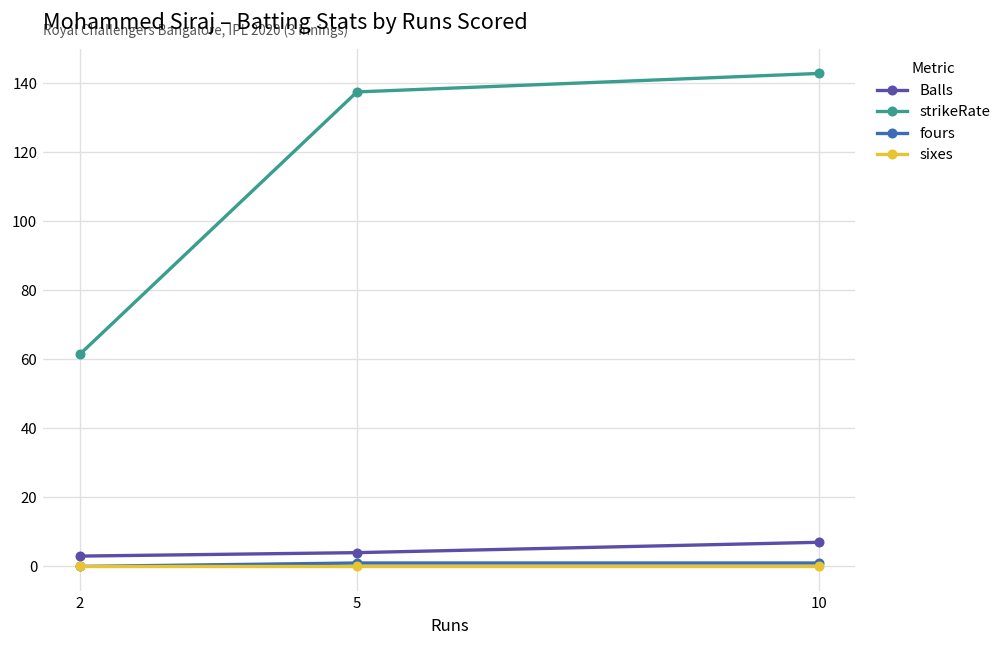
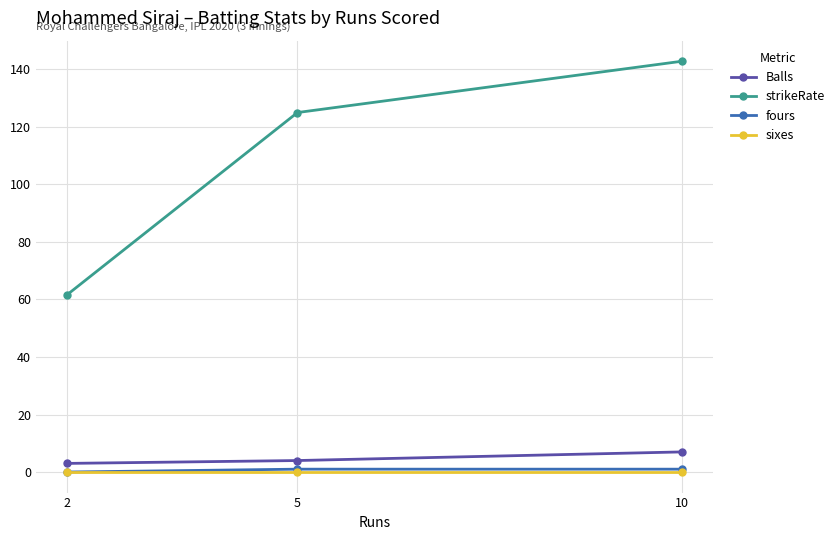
  {
    "strikeRate": {
      "2": 62,
-     "5": 138,
+     "5": 125,
      "10": 143
    },
    "sixes": {
      "5": 0,
      "10": 0
    }
  }
